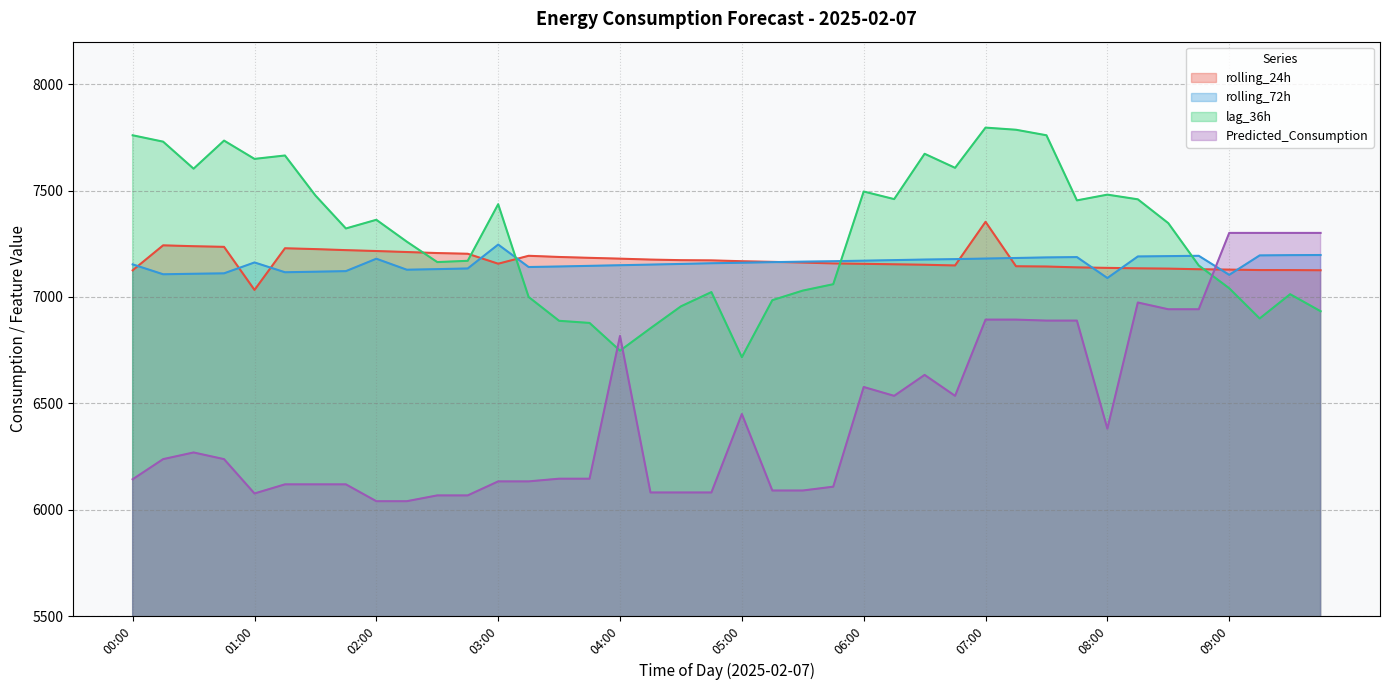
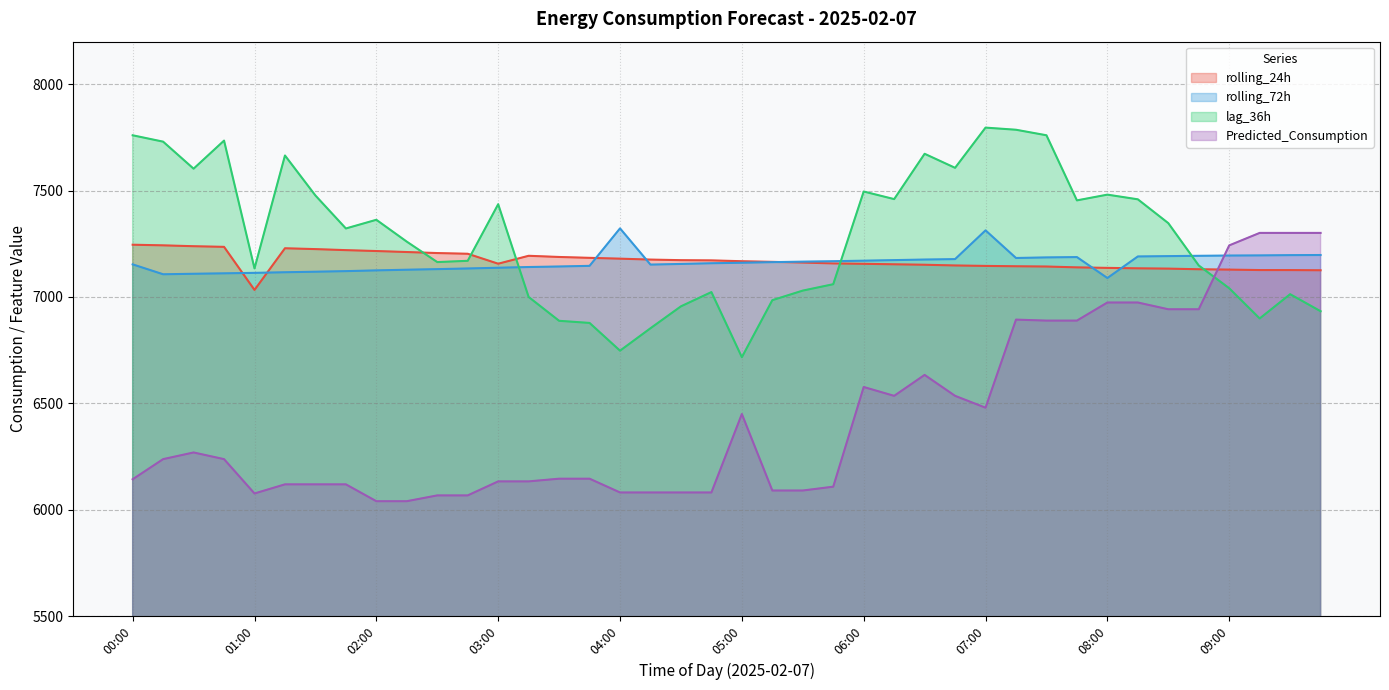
  {
    "rolling_24h": {
-     "00:00": 7130,
+     "00:00": 7250,
      "01:00": 7030,
      "02:00": 7220,
      "03:00": 7160,
      "04:00": 7180,
      "06:00": 7160,
-     "07:00": 7350,
+     "07:00": 7150,
      "08:00": 7140,
      "09:00": 7130
    },
    "rolling_72h": {
      "00:00": 7150,
-     "01:00": 7160,
-     "02:00": 7180,
-     "03:00": 7250,
-     "04:00": 7150,
+     "01:00": 7110,
+     "02:00": 7120,
+     "03:00": 7140,
+     "04:00": 7320,
      "06:00": 7170,
-     "07:00": 7180,
+     "07:00": 7310,
      "08:00": 7090,
-     "09:00": 7100
+     "09:00": 7190
    },
    "lag_36h": {
      "00:00": 7760,
-     "01:00": 7650,
+     "01:00": 7130,
      "02:00": 7360,
      "03:00": 7440,
      "04:00": 6750,
      "05:00": 6720,
      "06:00": 7500,
      "07:00": 7800,
      "08:00": 7480,
      "09:00": 7040
    },
    "Predicted_Consumption": {
      "00:00": 6140,
      "01:00": 6080,
      "02:00": 6040,
      "03:00": 6130,
-     "04:00": 6820,
+     "04:00": 6080,
      "05:00": 6450,
      "06:00": 6580,
-     "07:00": 6890,
-     "08:00": 6380,
-     "09:00": 7300
+     "07:00": 6480,
+     "08:00": 6970,
+     "09:00": 7240
    }
  }
